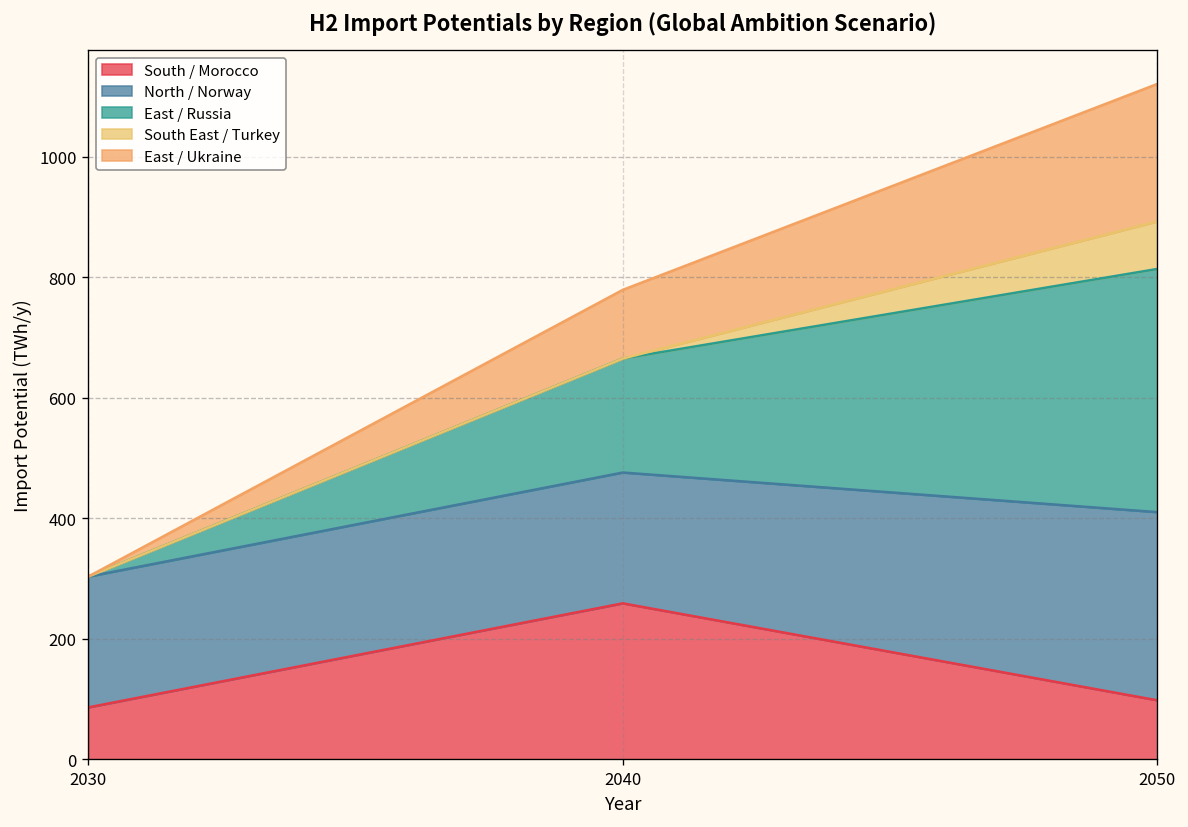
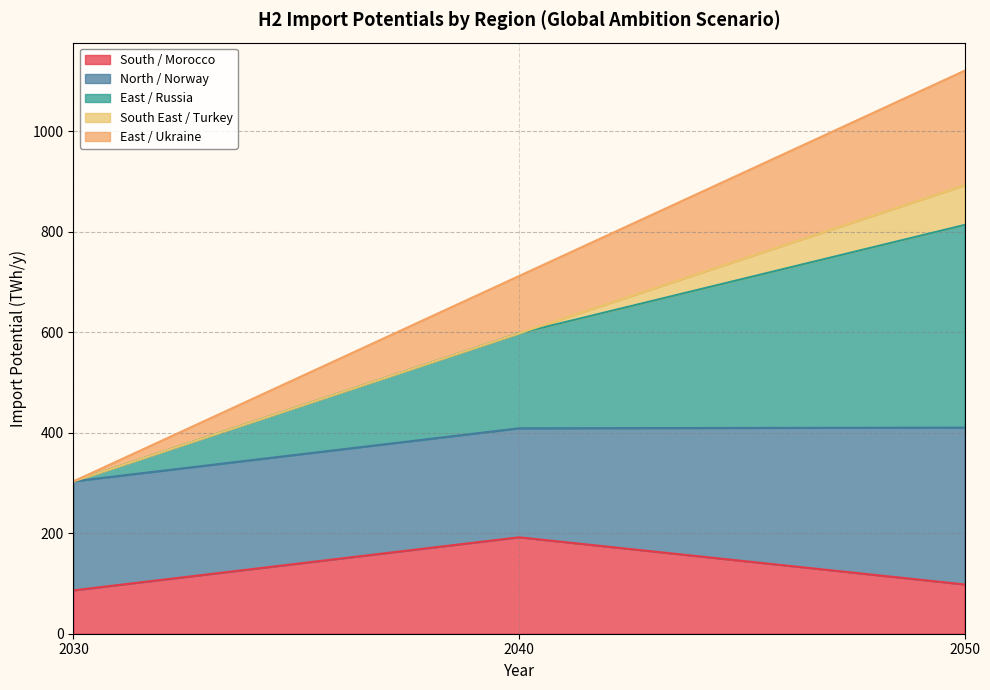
  {
    "South / Morocco": {
      "2030": 90,
-     "2040": 260,
+     "2040": 190,
      "2050": 100
    }
  }
